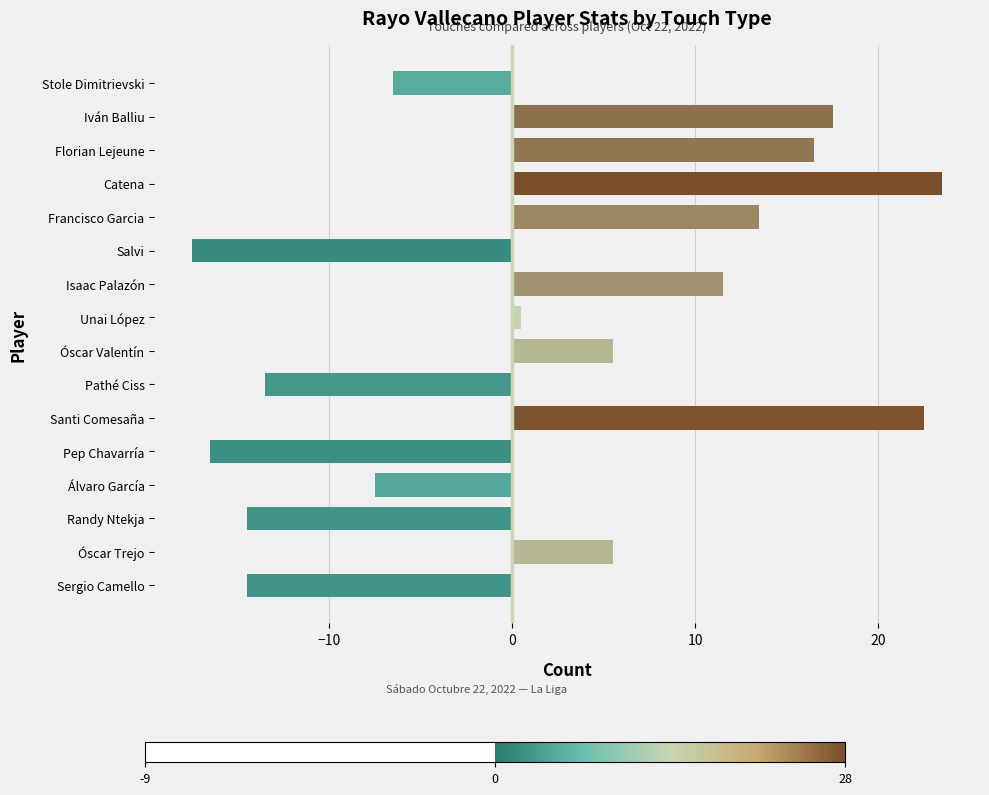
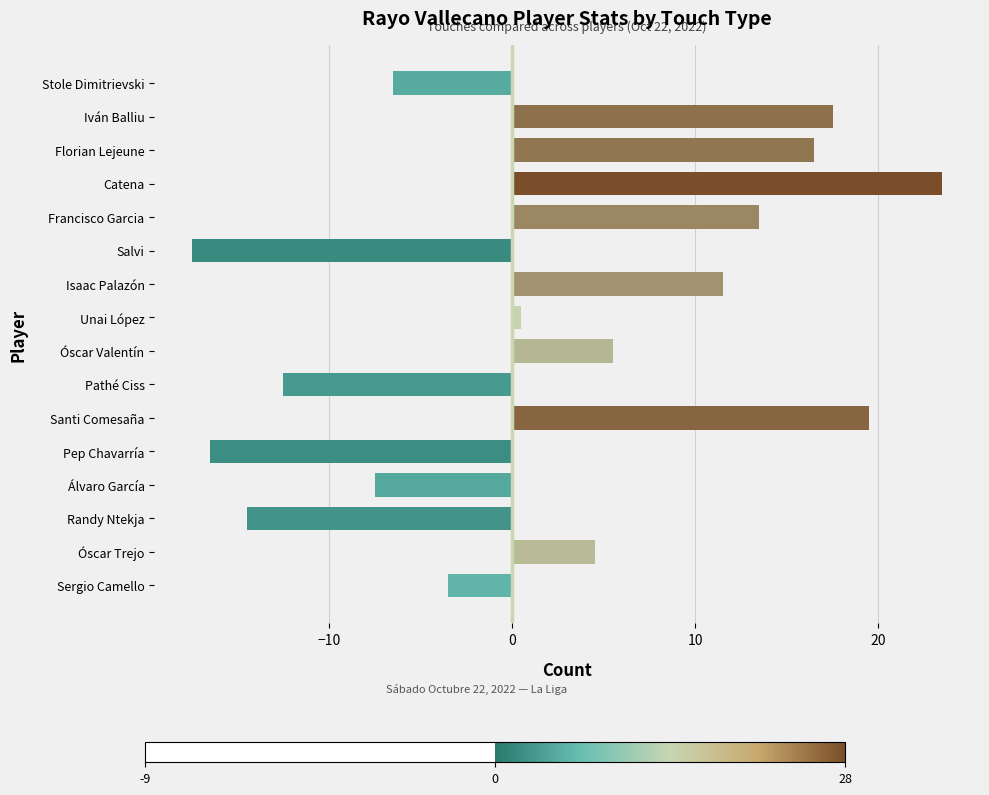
  {
    "Stole Dimitrievski": -6.5,
    "Iván Balliu": 17.5,
    "Florian Lejeune": 16.5,
    "Catena": 23.5,
    "Francisco Garcia": 13.5,
    "Salvi": -17.5,
    "Isaac Palazón": 11.5,
    "Unai López": 0.5,
    "Óscar Valentín": 5.5,
-   "Pathé Ciss": -13.5,
-   "Santi Comesaña": 22.5,
+   "Pathé Ciss": -12.5,
+   "Santi Comesaña": 19.5,
    "Pep Chavarría": -16.5,
    "Álvaro García": -7.5,
    "Randy Ntekja": -14.5,
-   "Óscar Trejo": 5.5,
-   "Sergio Camello": -14.5
+   "Óscar Trejo": 4.5,
+   "Sergio Camello": -3.5
  }
